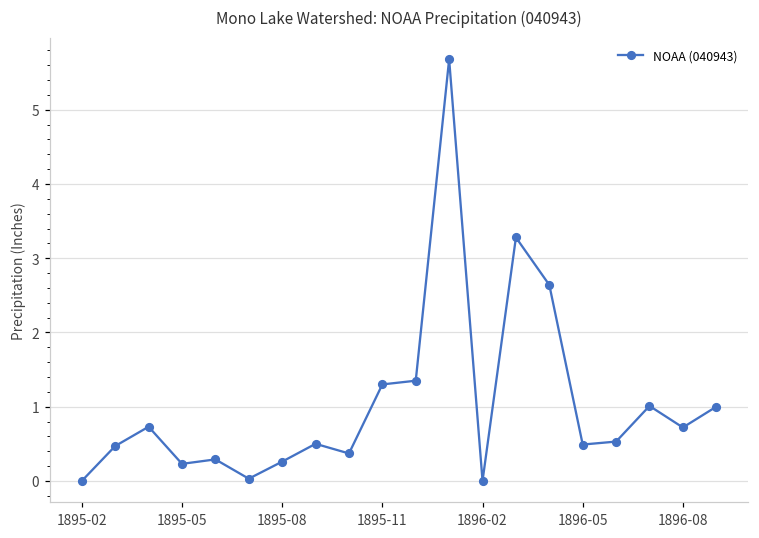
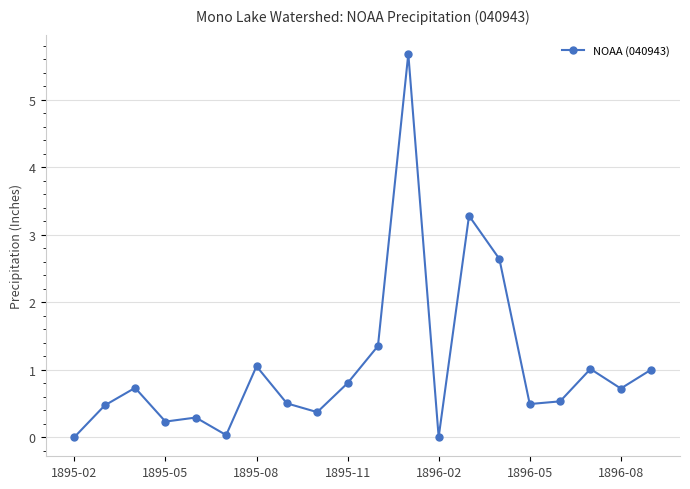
  {
    "1895-02": 0.0,
    "1895-05": 0.2,
-   "1895-08": 0.3,
-   "1895-11": 1.3,
+   "1895-08": 1.1,
+   "1895-11": 0.8,
    "1896-02": 0.0,
    "1896-05": 0.5,
    "1896-08": 0.7
  }
